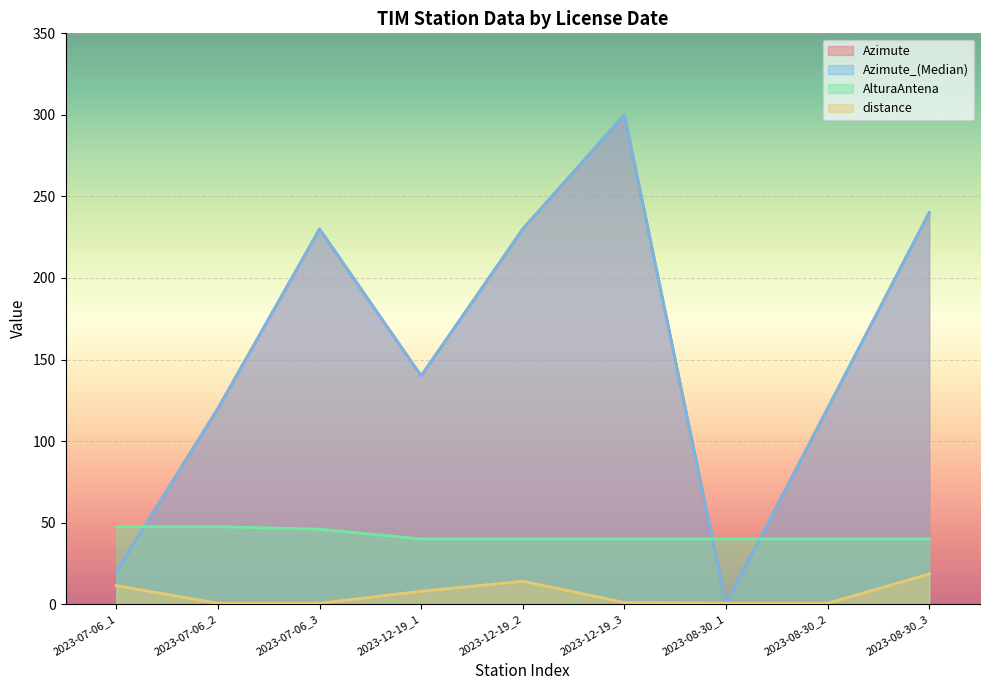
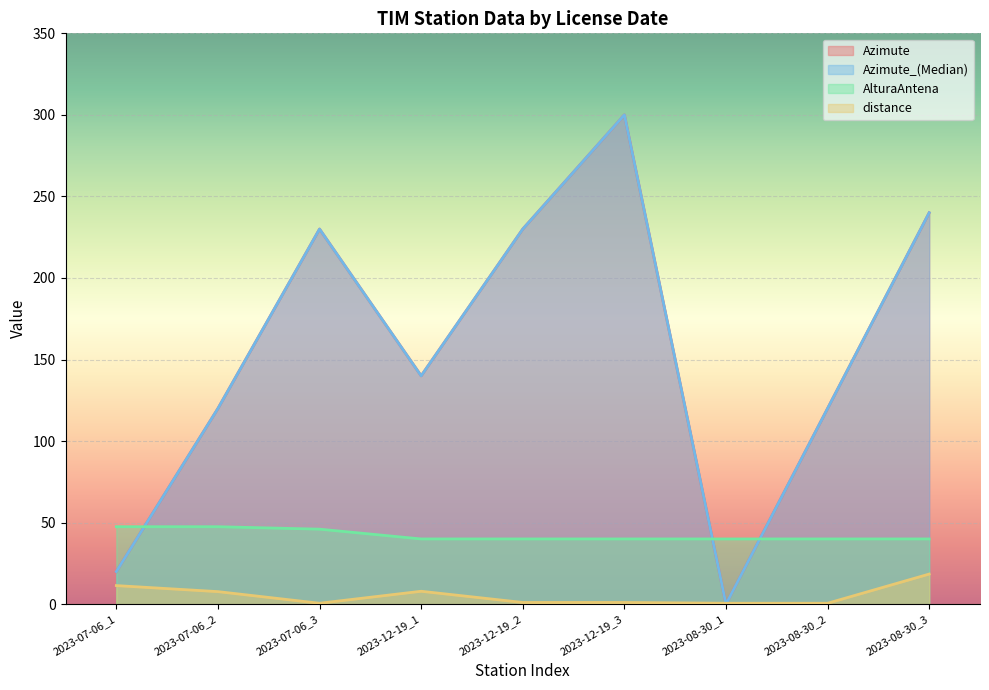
  {
    "distance": {
      "2023-07-06_1": 11,
-     "2023-07-06_2": 1,
+     "2023-07-06_2": 8,
      "2023-07-06_3": 1,
      "2023-12-19_1": 8,
-     "2023-12-19_2": 14,
+     "2023-12-19_2": 1,
      "2023-12-19_3": 1,
      "2023-08-30_2": 1,
      "2023-08-30_3": 18
    }
  }
